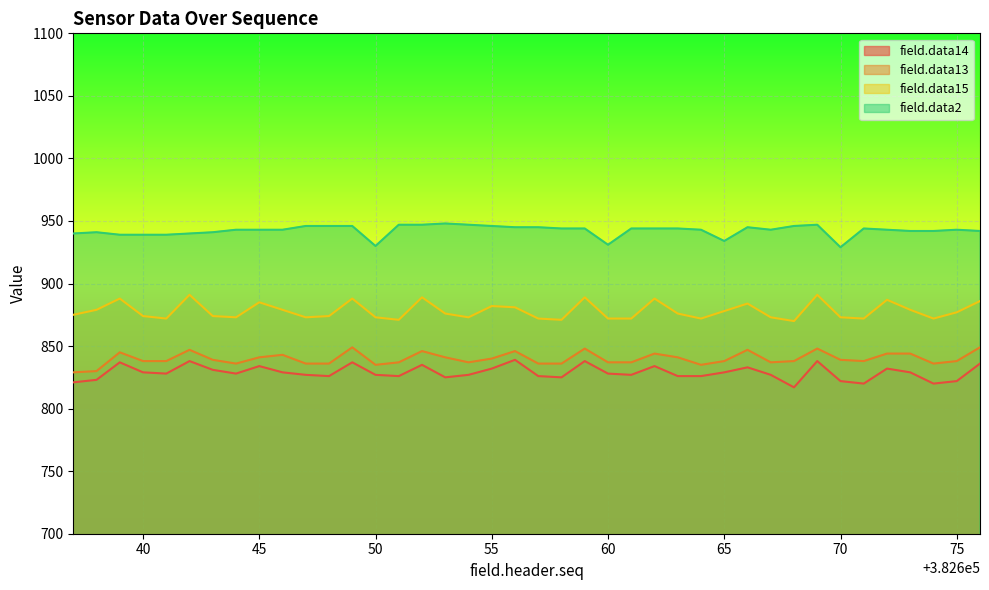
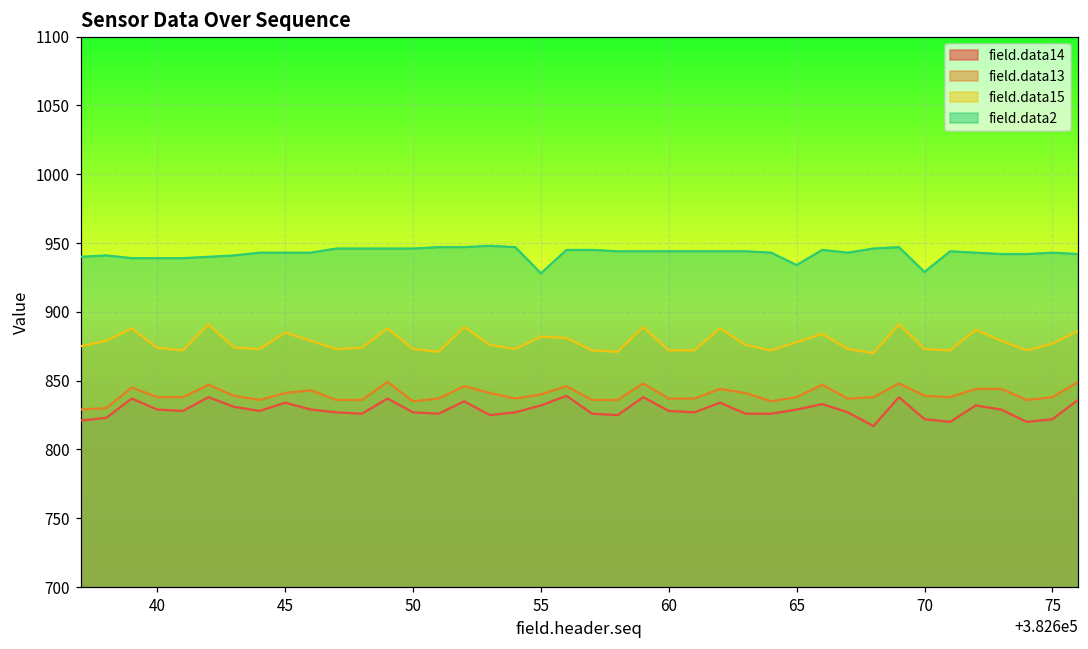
  {
    "field.data2": {
      "40": 939,
      "45": 943,
-     "50": 930,
-     "55": 946,
-     "60": 931,
+     "50": 946,
+     "55": 928,
+     "60": 944,
      "65": 934,
      "70": 929,
      "75": 943
    }
  }
